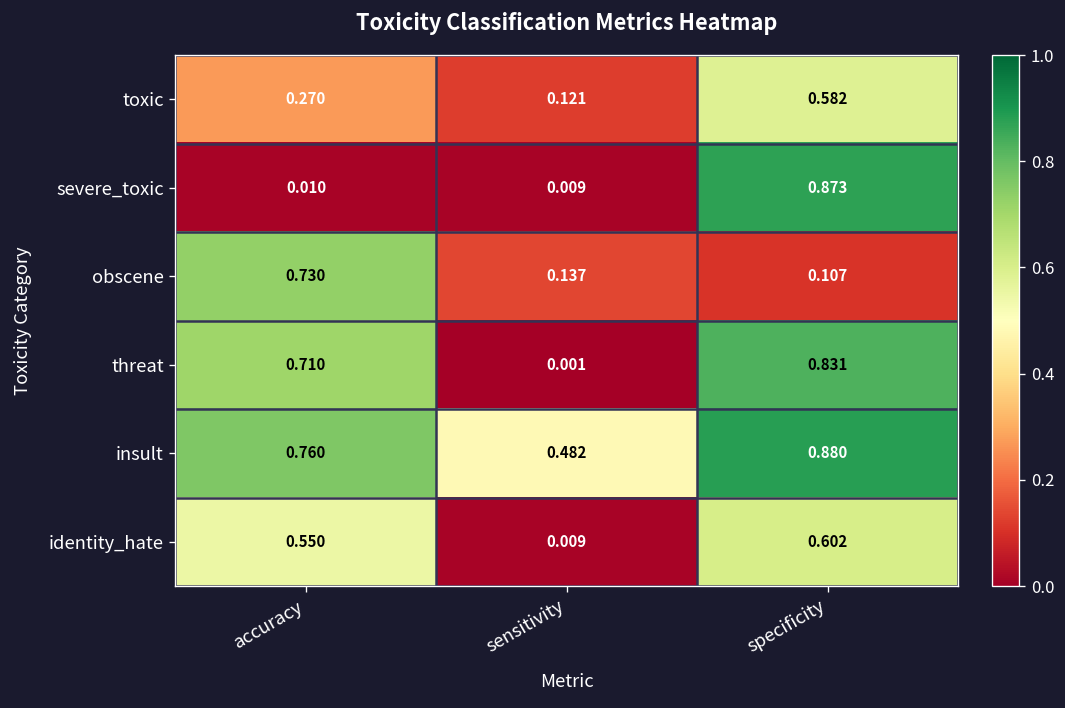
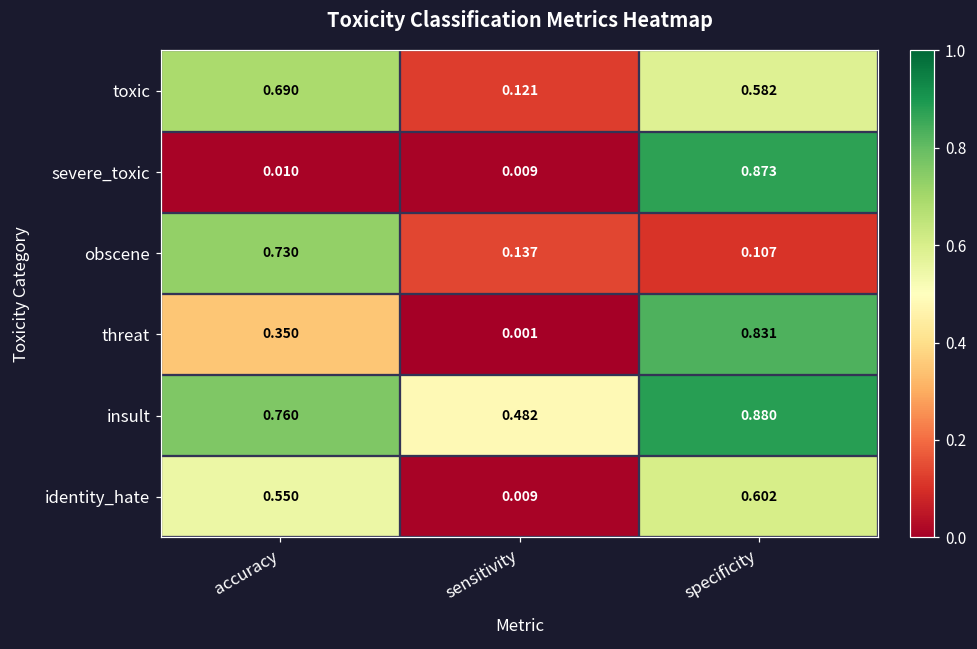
  {
    "toxic": {
-     "accuracy": 0.270,
+     "accuracy": 0.690,
      "sensitivity": 0.121,
      "specificity": 0.582
    },
    "severe_toxic": {
      "accuracy": 0.010,
      "sensitivity": 0.009,
      "specificity": 0.873
    },
    "obscene": {
      "accuracy": 0.730,
      "sensitivity": 0.137,
      "specificity": 0.107
    },
    "threat": {
-     "accuracy": 0.710,
+     "accuracy": 0.350,
      "sensitivity": 0.001,
      "specificity": 0.831
    },
    "insult": {
      "accuracy": 0.760,
      "sensitivity": 0.482,
      "specificity": 0.880
    },
    "identity_hate": {
      "accuracy": 0.550,
      "sensitivity": 0.009,
      "specificity": 0.602
    }
  }
